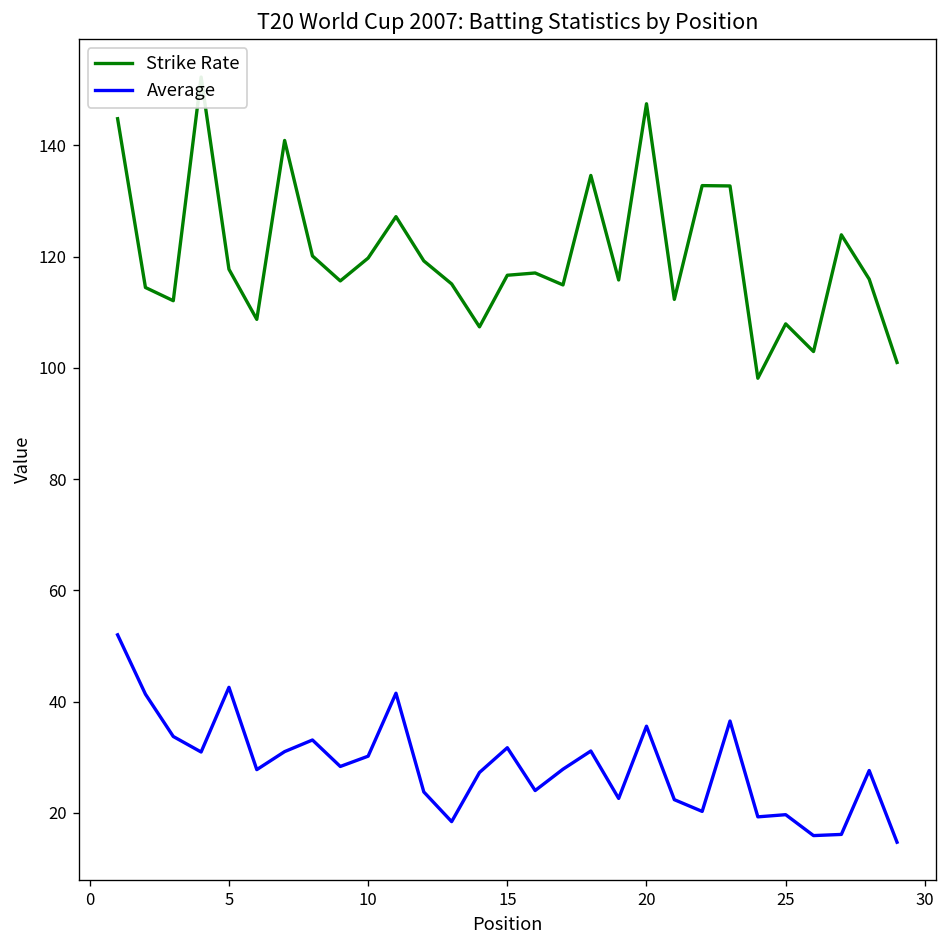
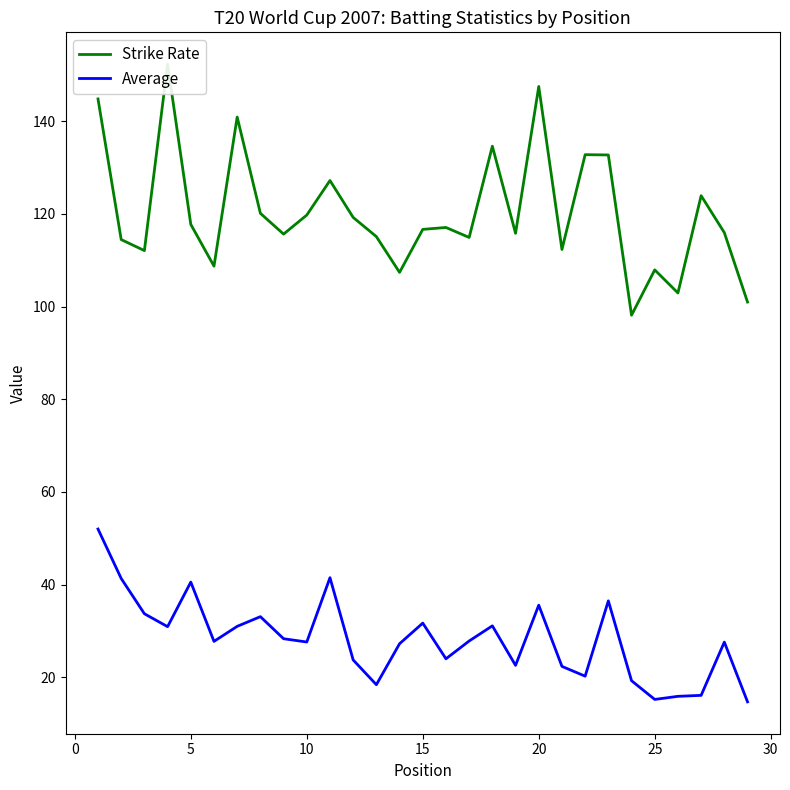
  {
    "Strike Rate": {
      "5": 118,
      "10": 120,
      "15": 117,
      "20": 148,
      "25": 108
    },
    "Average": {
-     "5": 43,
-     "10": 30,
+     "5": 41,
+     "10": 28,
      "15": 32,
      "20": 36,
-     "25": 20
+     "25": 15
    }
  }
